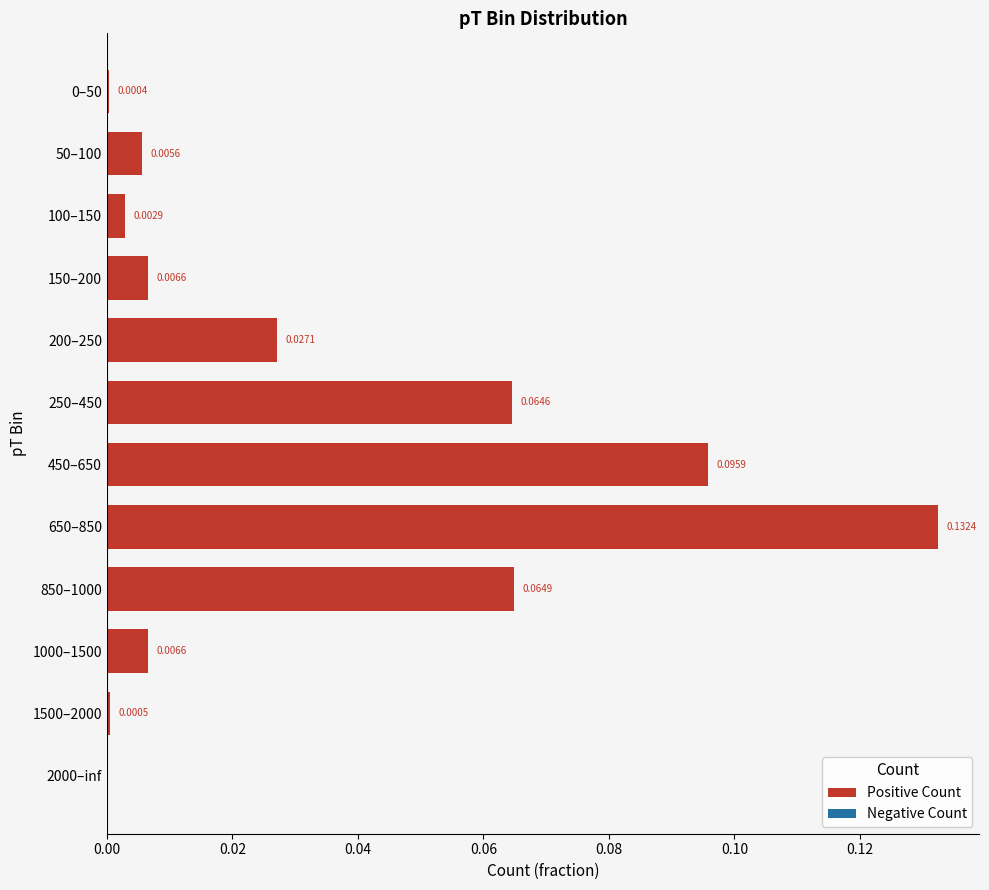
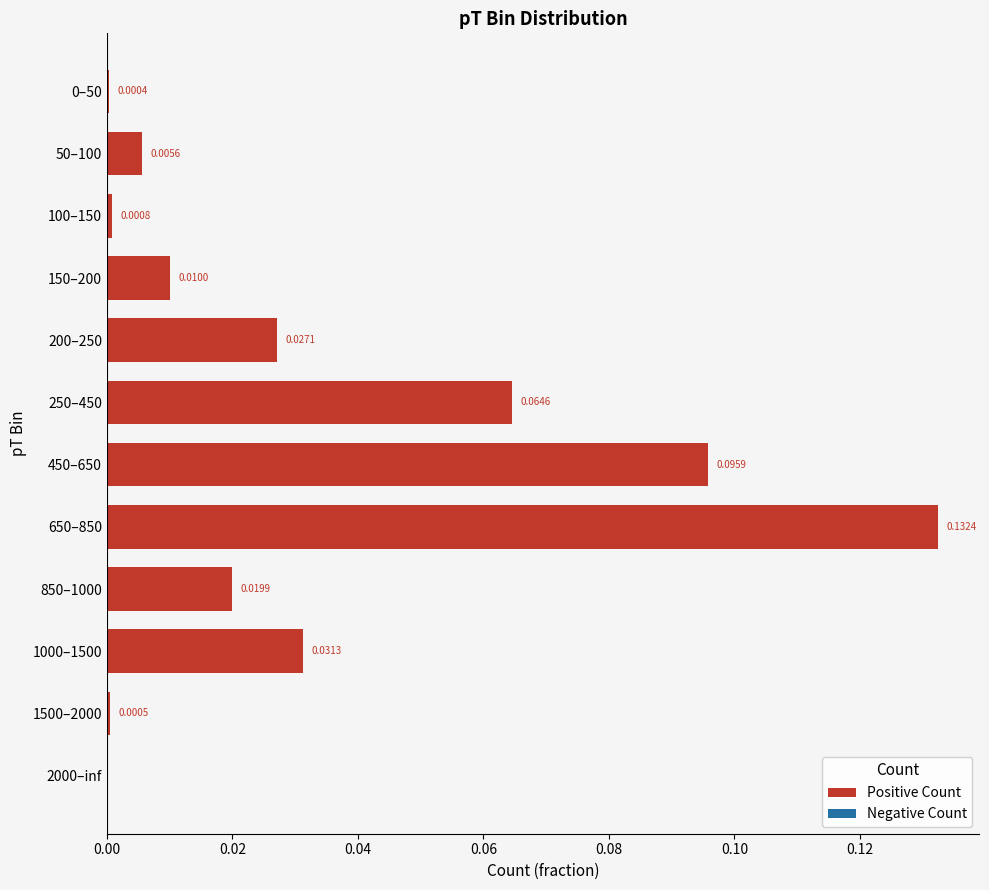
  {
    "Positive Count": {
      "0–50": 0.0004,
      "50–100": 0.0056,
-     "100–150": 0.0029,
-     "150–200": 0.0066,
+     "100–150": 0.0008,
+     "150–200": 0.0100,
      "200–250": 0.0271,
      "250–450": 0.0646,
      "450–650": 0.0959,
      "650–850": 0.1324,
-     "850–1000": 0.0649,
-     "1000–1500": 0.0066,
+     "850–1000": 0.0199,
+     "1000–1500": 0.0313,
      "1500–2000": 0.0005
    },
    "Negative Count": {
      "0–50": 0.000,
      "50–100": 0.000,
      "100–150": 0.000,
      "150–200": 0.000,
      "200–250": 0.000,
      "250–450": 0.000,
      "450–650": 0.000,
      "650–850": 0.000,
      "850–1000": 0.000,
      "1000–1500": 0.000,
      "1500–2000": 0.000,
      "2000–inf": 0.000
    }
  }
